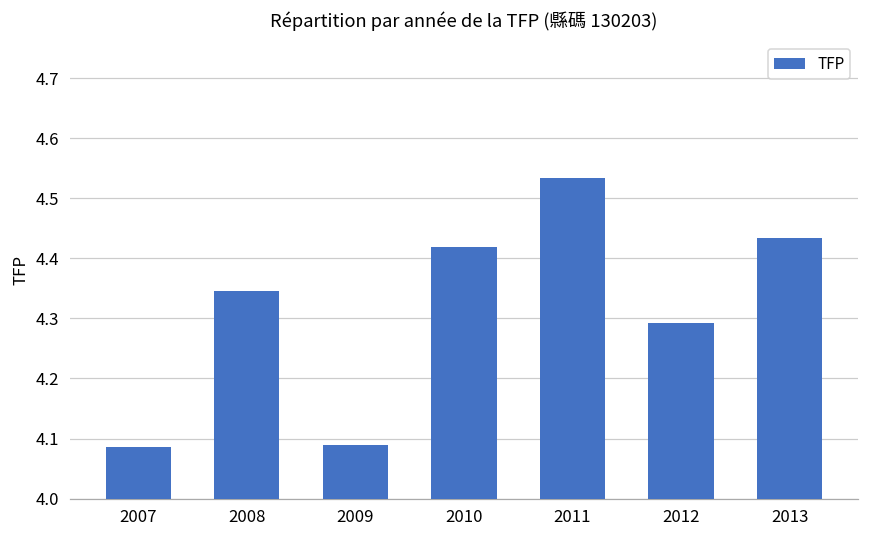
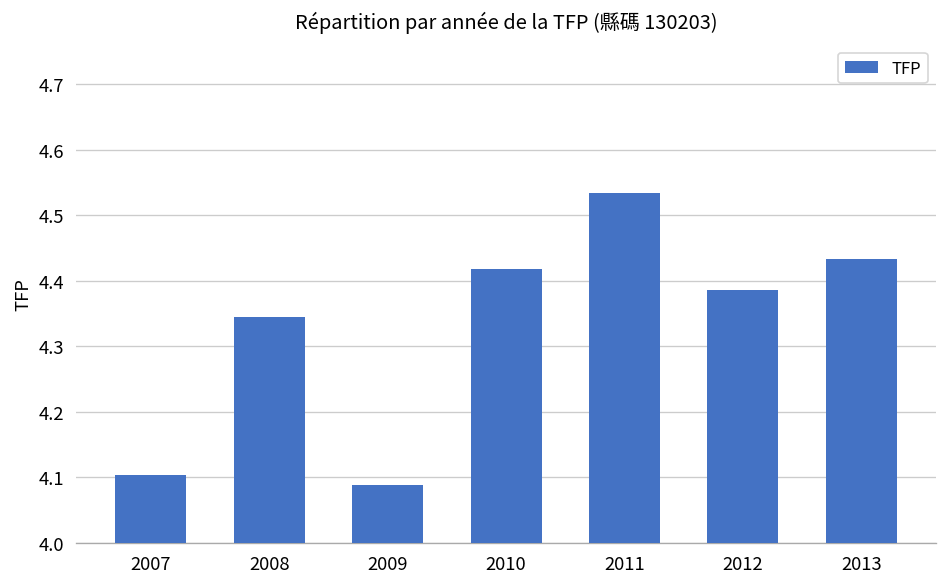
  {
-   "2007": 4.09,
+   "2007": 4.10,
    "2008": 4.34,
    "2009": 4.09,
    "2010": 4.42,
    "2011": 4.53,
-   "2012": 4.29,
+   "2012": 4.39,
    "2013": 4.43
  }
